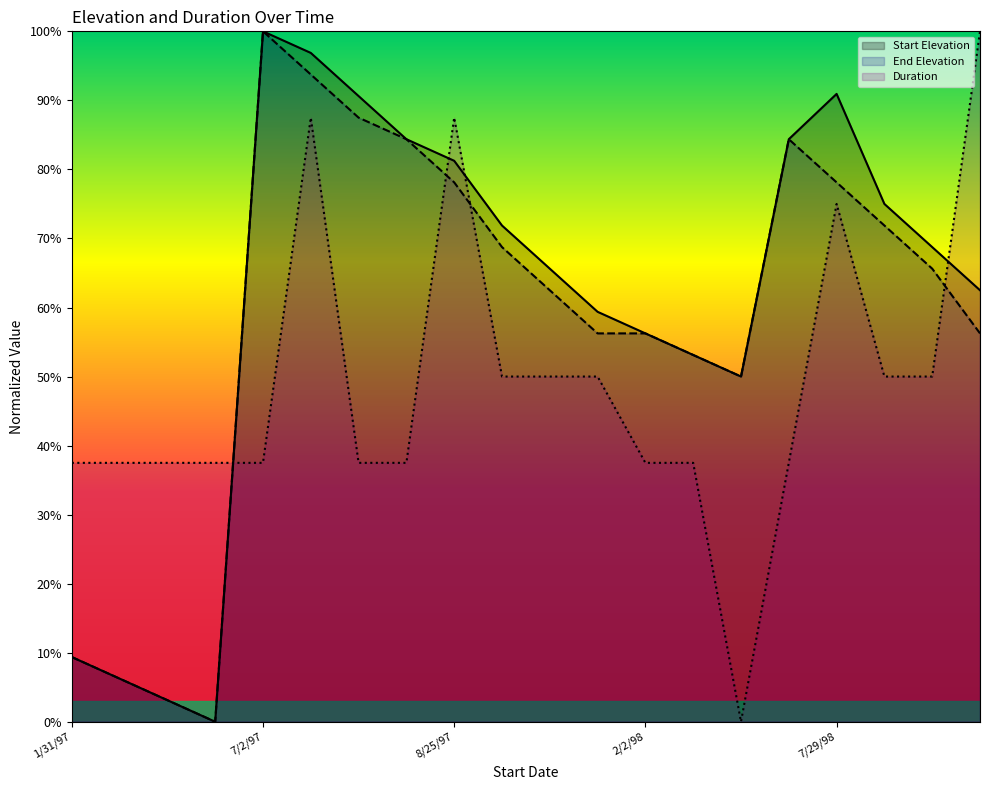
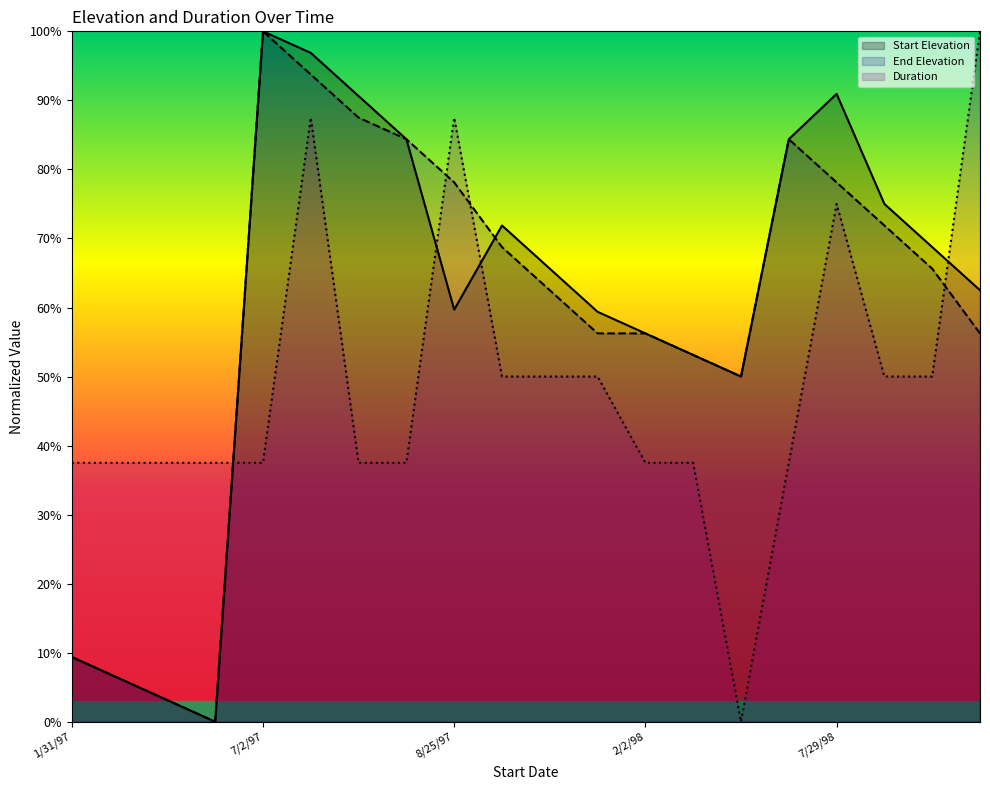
  {
    "Start Elevation": {
-     "8/25/97": "81%",
+     "8/25/97": "60%",
      "7/29/98": "91%"
    }
  }
